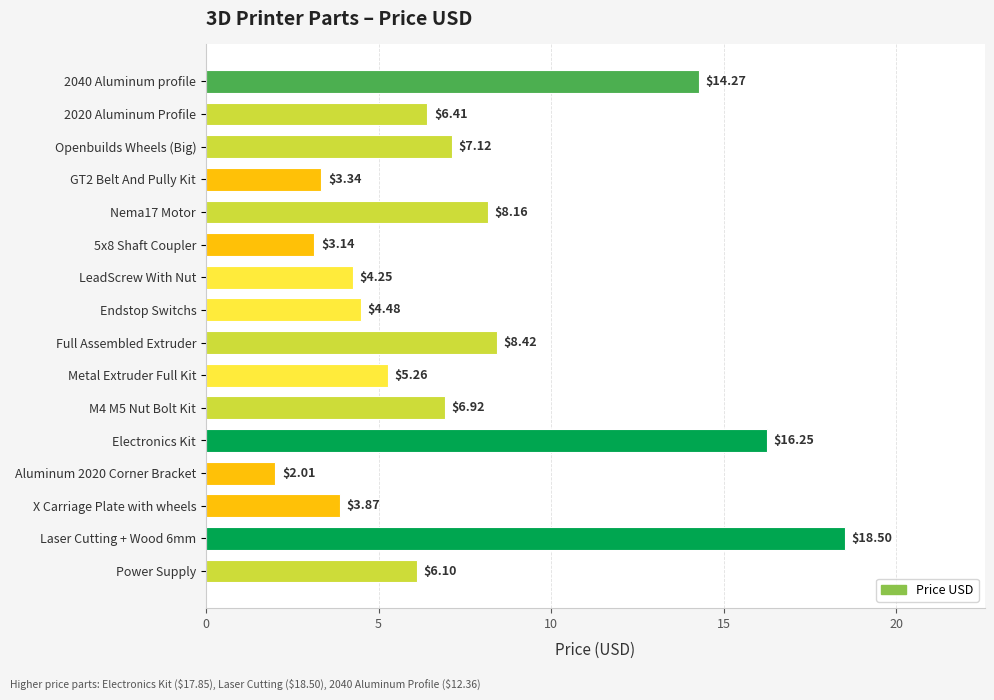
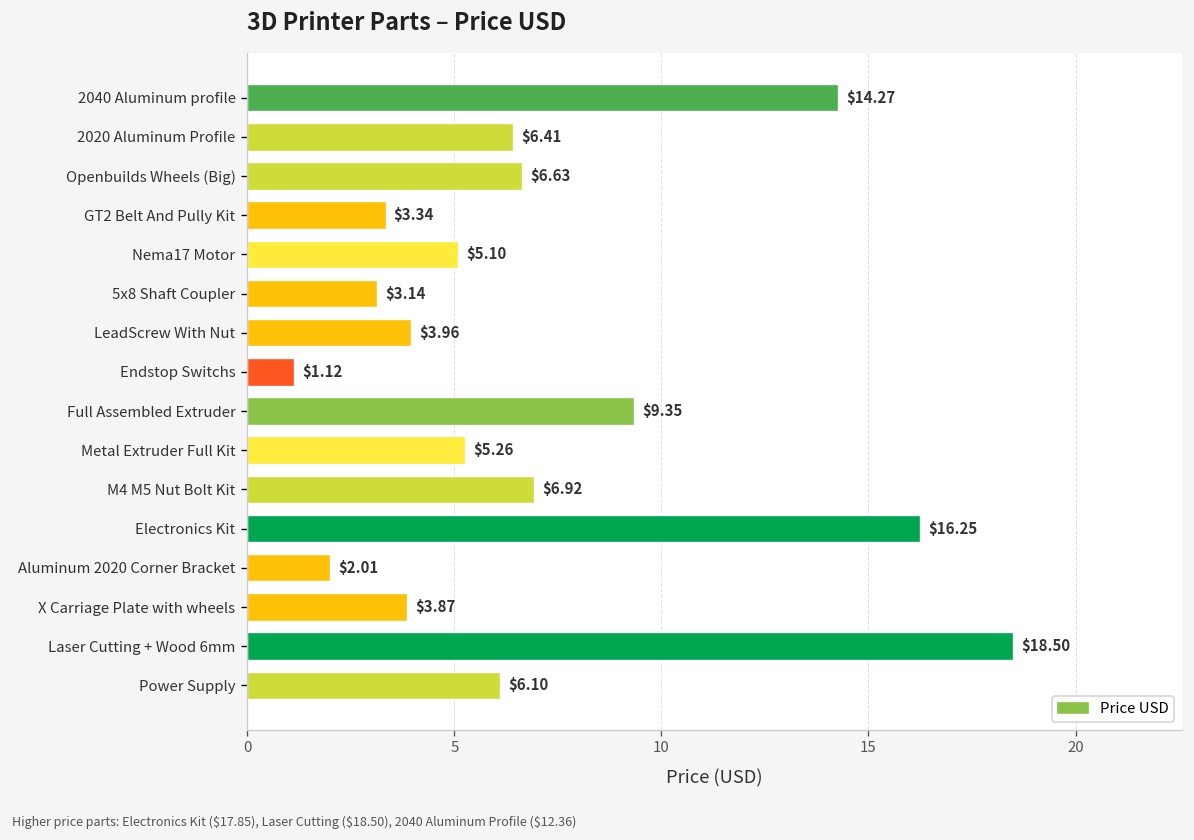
  {
    "2040 Aluminum profile": "$14.27",
    "2020 Aluminum Profile": "$6.41",
-   "Openbuilds Wheels (Big)": "$7.12",
+   "Openbuilds Wheels (Big)": "$6.63",
    "GT2 Belt And Pully Kit": "$3.34",
-   "Nema17 Motor": "$8.16",
+   "Nema17 Motor": "$5.10",
    "5x8 Shaft Coupler": "$3.14",
-   "LeadScrew With Nut": "$4.25",
-   "Endstop Switchs": "$4.48",
-   "Full Assembled Extruder": "$8.42",
+   "LeadScrew With Nut": "$3.96",
+   "Endstop Switchs": "$1.12",
+   "Full Assembled Extruder": "$9.35",
    "Metal Extruder Full Kit": "$5.26",
    "M4 M5 Nut Bolt Kit": "$6.92",
    "Electronics Kit": "$16.25",
    "Aluminum 2020 Corner Bracket": "$2.01",
    "X Carriage Plate with wheels": "$3.87",
    "Laser Cutting + Wood 6mm": "$18.50",
    "Power Supply": "$6.10"
  }
